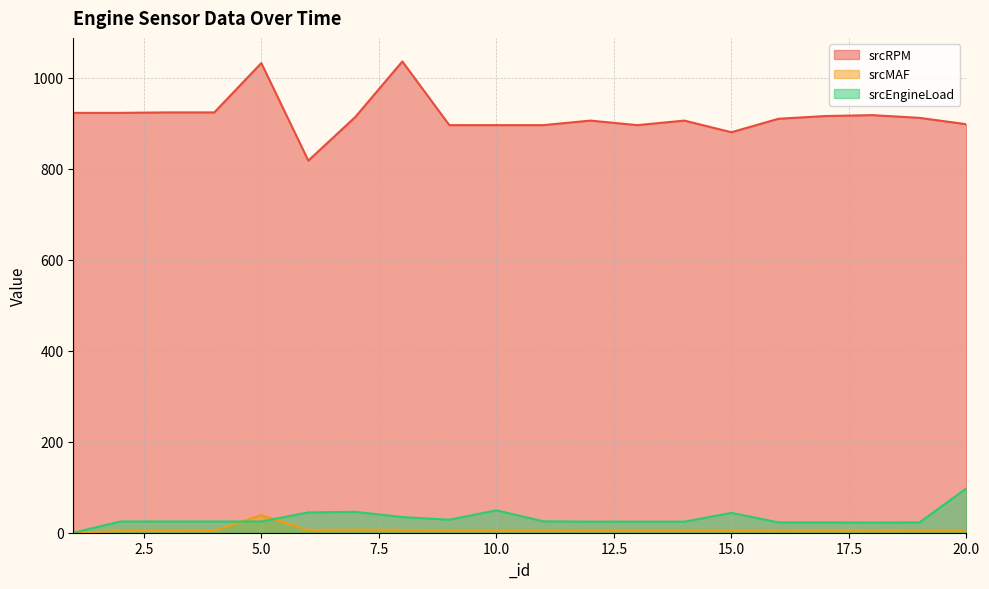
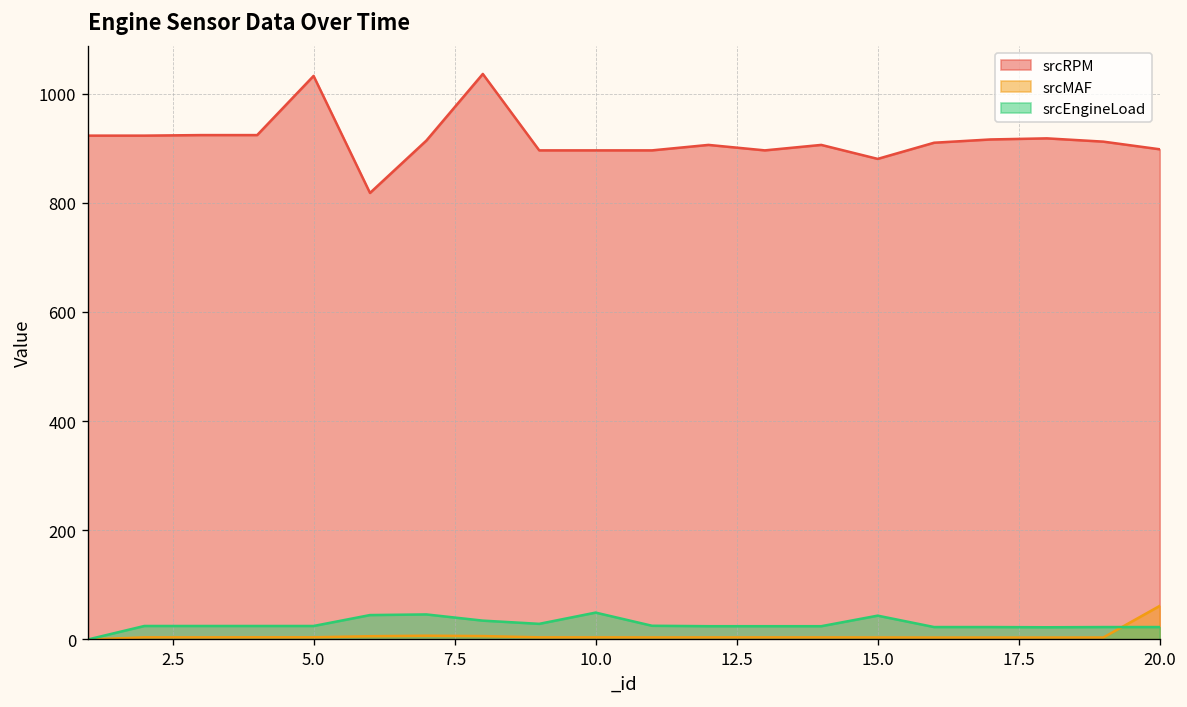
  {
    "srcRPM": {
      "5.0": 1030,
      "10.0": 900,
      "15.0": 880,
      "20.0": 900
    },
    "srcMAF": {
-     "5.0": 40,
+     "5.0": 0,
      "10.0": 0,
      "15.0": 0,
-     "20.0": 0
+     "20.0": 60
    },
    "srcEngineLoad": {
      "5.0": 20,
      "10.0": 50,
      "15.0": 40,
-     "20.0": 100
+     "20.0": 20
    }
  }
